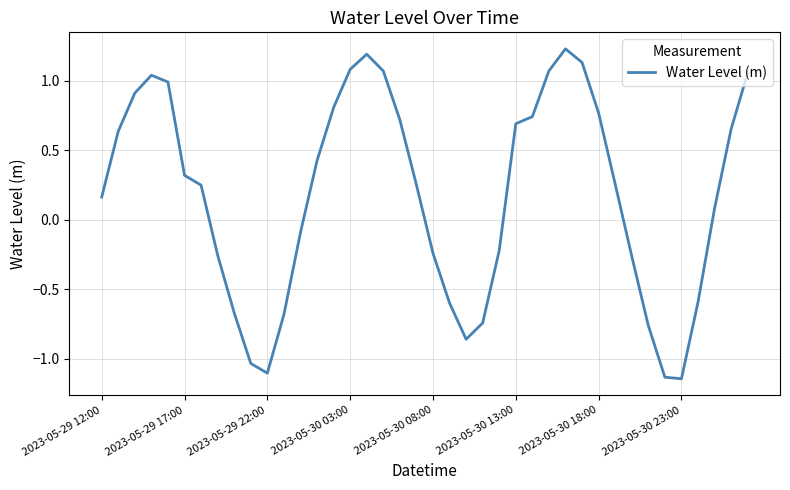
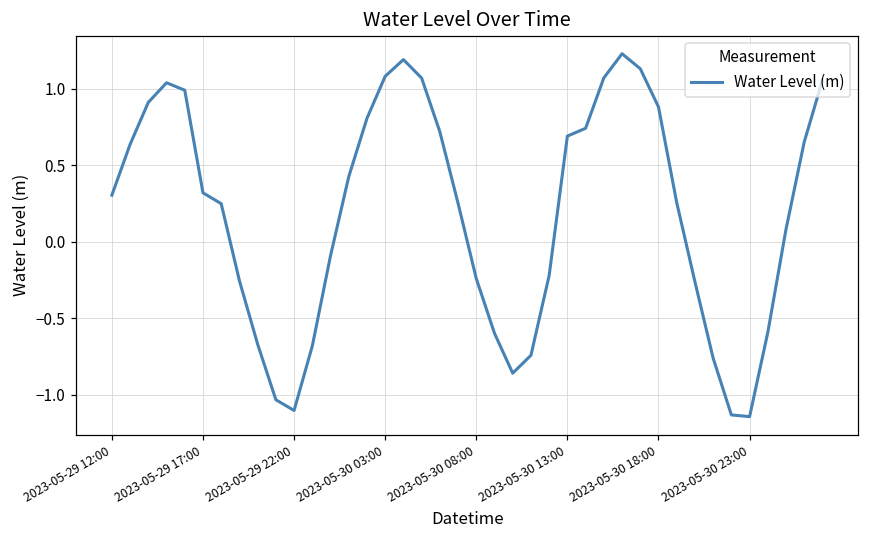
  {
-   "2023-05-29 12:00": 0.16,
+   "2023-05-29 12:00": 0.30,
    "2023-05-29 17:00": 0.32,
    "2023-05-29 22:00": -1.10,
    "2023-05-30 03:00": 1.08,
    "2023-05-30 08:00": -0.24,
    "2023-05-30 13:00": 0.69,
-   "2023-05-30 18:00": 0.77,
+   "2023-05-30 18:00": 0.88,
    "2023-05-30 23:00": -1.14
  }
